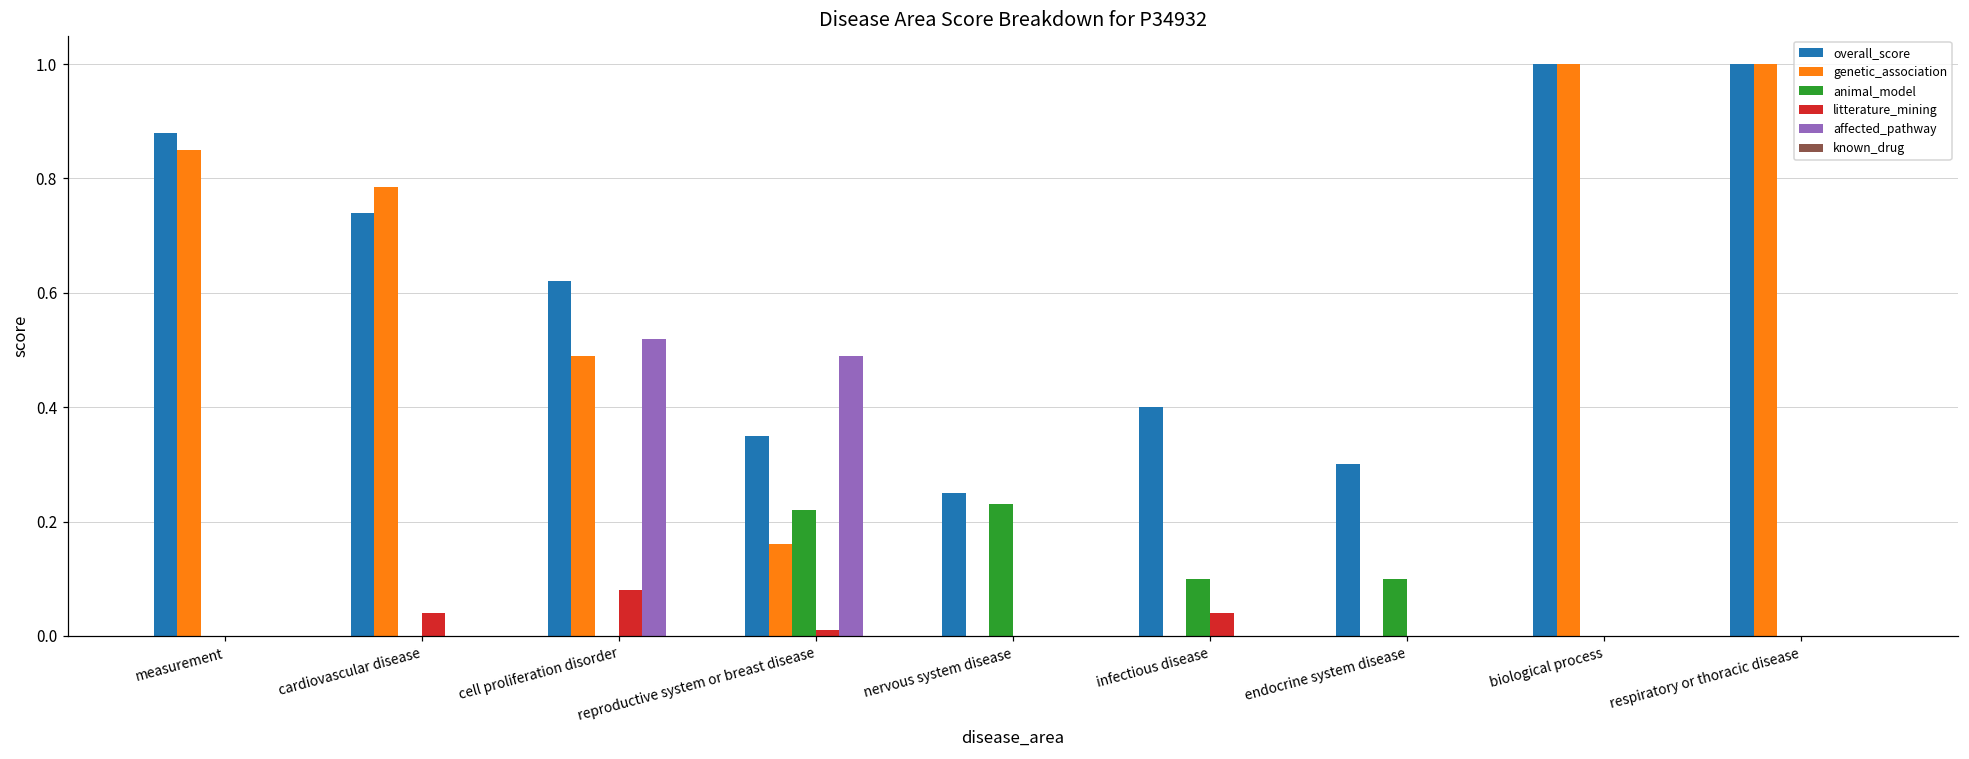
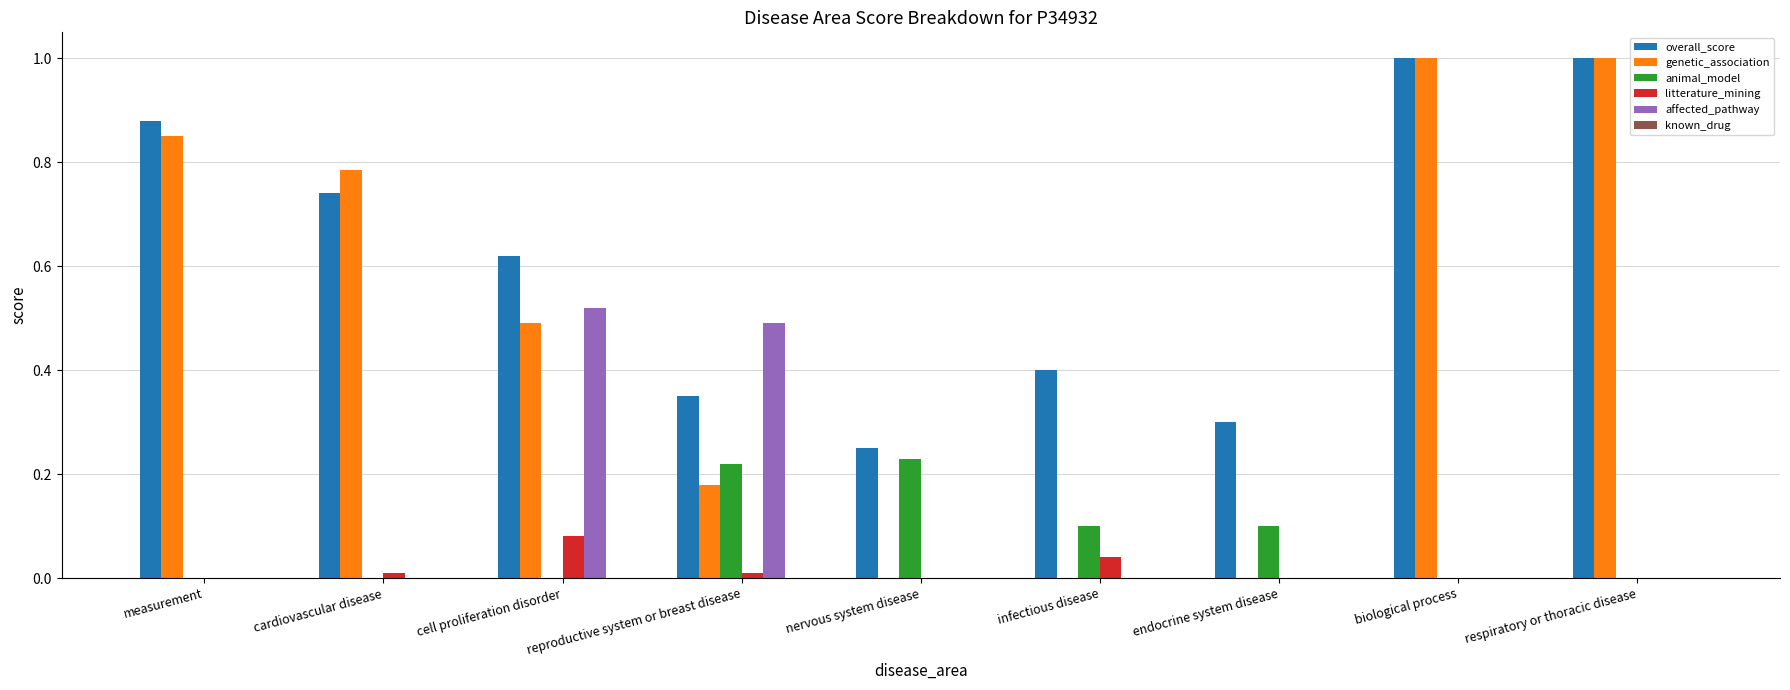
  {
    "overall_score": {
      "measurement": 0.88,
      "cardiovascular disease": 0.74,
      "cell proliferation disorder": 0.62,
      "reproductive system or breast disease": 0.35,
      "nervous system disease": 0.25,
      "infectious disease": 0.40,
      "endocrine system disease": 0.30,
      "biological process": 1.00,
      "respiratory or thoracic disease": 1.00
    },
    "genetic_association": {
      "measurement": 0.85,
      "cardiovascular disease": 0.79,
      "cell proliferation disorder": 0.49,
-     "reproductive system or breast disease": 0.16,
+     "reproductive system or breast disease": 0.18,
      "nervous system disease": 0.00,
      "infectious disease": 0.00,
      "endocrine system disease": 0.00,
      "biological process": 1.00,
      "respiratory or thoracic disease": 1.00
    },
    "animal_model": {
      "measurement": 0.00,
      "cardiovascular disease": 0.00,
      "cell proliferation disorder": 0.00,
      "reproductive system or breast disease": 0.22,
      "nervous system disease": 0.23,
      "infectious disease": 0.10,
      "endocrine system disease": 0.10,
      "biological process": 0.00,
      "respiratory or thoracic disease": 0.00
    },
    "litterature_mining": {
      "measurement": 0.00,
-     "cardiovascular disease": 0.04,
+     "cardiovascular disease": 0.01,
      "cell proliferation disorder": 0.08,
      "reproductive system or breast disease": 0.01,
      "nervous system disease": 0.00,
      "infectious disease": 0.04,
      "endocrine system disease": 0.00,
      "biological process": 0.00,
      "respiratory or thoracic disease": 0.00
    },
    "affected_pathway": {
      "measurement": 0.00,
      "cardiovascular disease": 0.00,
      "cell proliferation disorder": 0.52,
      "reproductive system or breast disease": 0.49,
      "nervous system disease": 0.00,
      "infectious disease": 0.00,
      "endocrine system disease": 0.00,
      "biological process": 0.00,
      "respiratory or thoracic disease": 0.00
    },
    "known_drug": {
      "measurement": 0.00,
      "cardiovascular disease": 0.00,
      "cell proliferation disorder": 0.00,
      "reproductive system or breast disease": 0.00,
      "nervous system disease": 0.00,
      "infectious disease": 0.00,
      "endocrine system disease": 0.00,
      "biological process": 0.00,
      "respiratory or thoracic disease": 0.00
    }
  }
